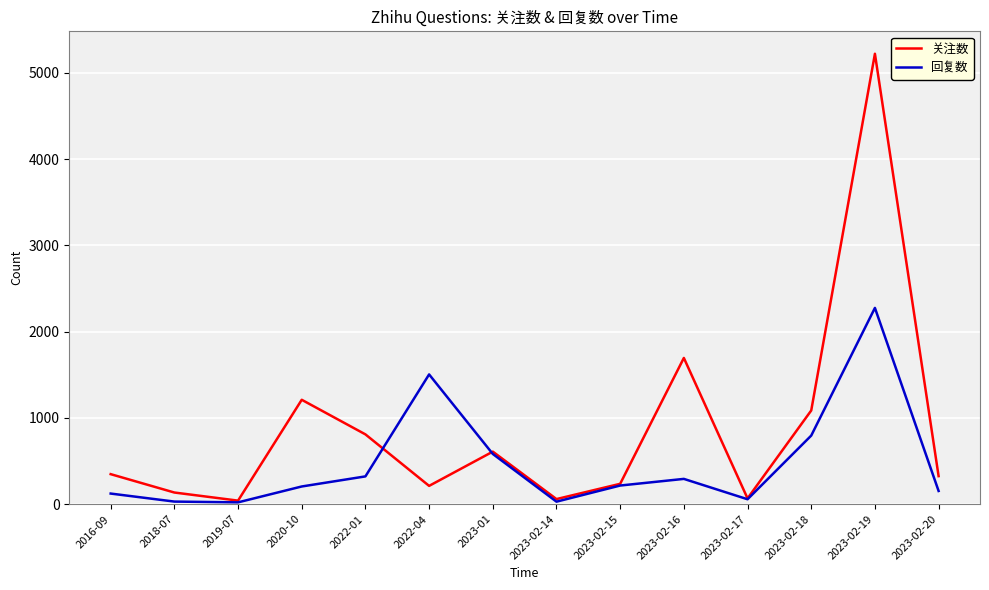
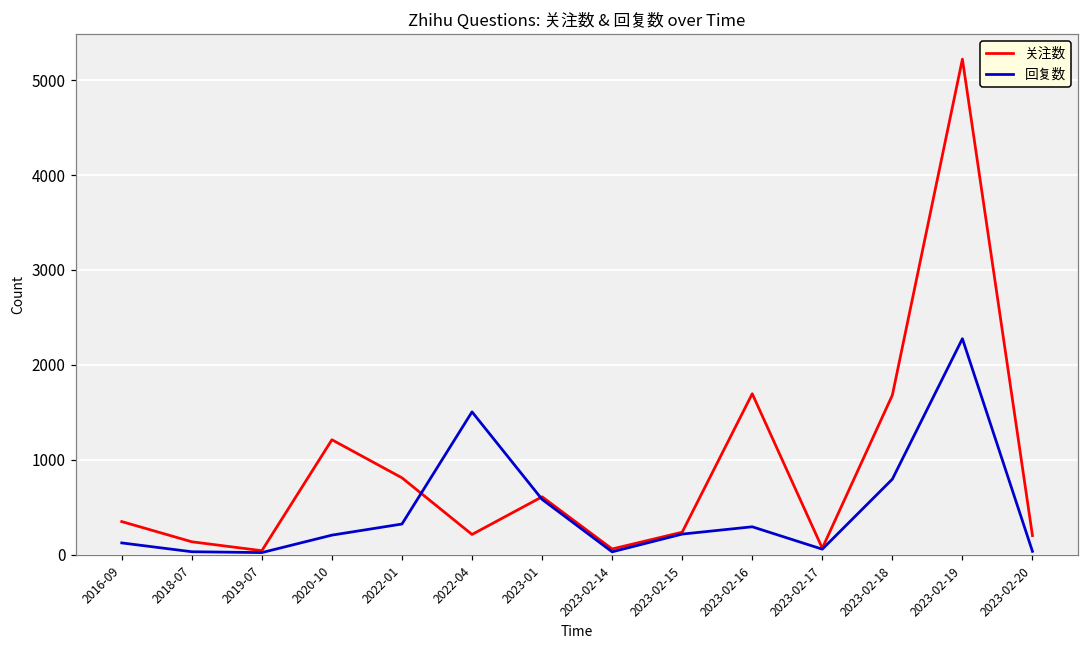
  {
    "关注数": {
      "2016-09": 300,
      "2018-07": 100,
      "2020-10": 1200,
      "2022-01": 800,
      "2022-04": 200,
      "2023-02-14": 100,
      "2023-02-16": 1700,
-     "2023-02-18": 1100,
+     "2023-02-18": 1700,
      "2023-02-19": 5200,
-     "2023-02-20": 300
+     "2023-02-20": 200
    },
    "回复数": {
      "2016-09": 100,
      "2018-07": 0,
      "2020-10": 200,
      "2022-01": 300,
      "2022-04": 1500,
      "2023-02-14": 0,
      "2023-02-16": 300,
      "2023-02-18": 800,
      "2023-02-19": 2300,
-     "2023-02-20": 200
+     "2023-02-20": 0
    }
  }
